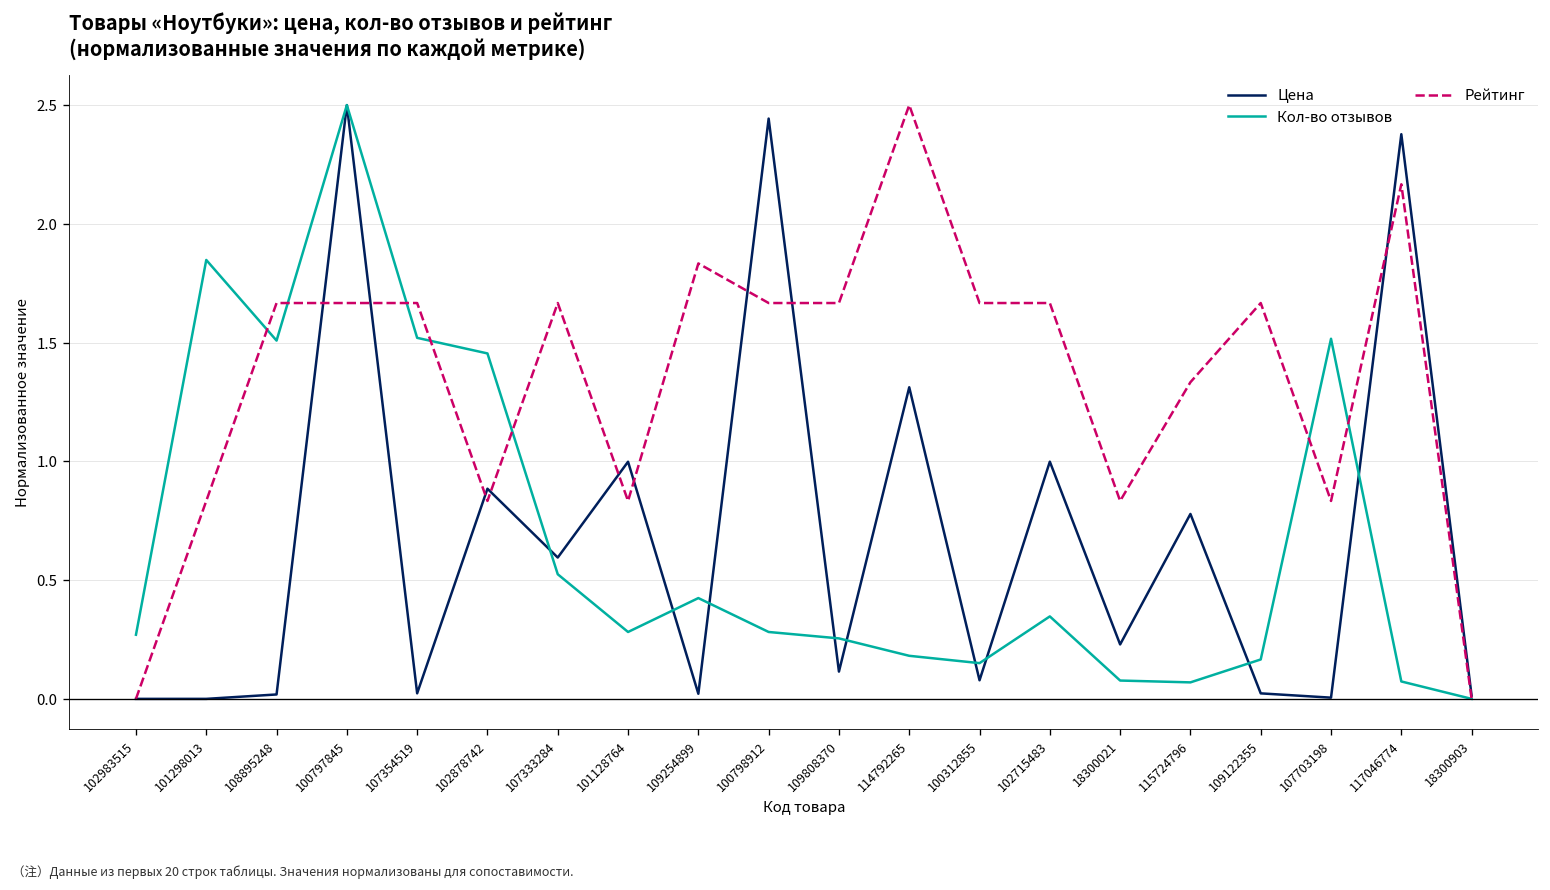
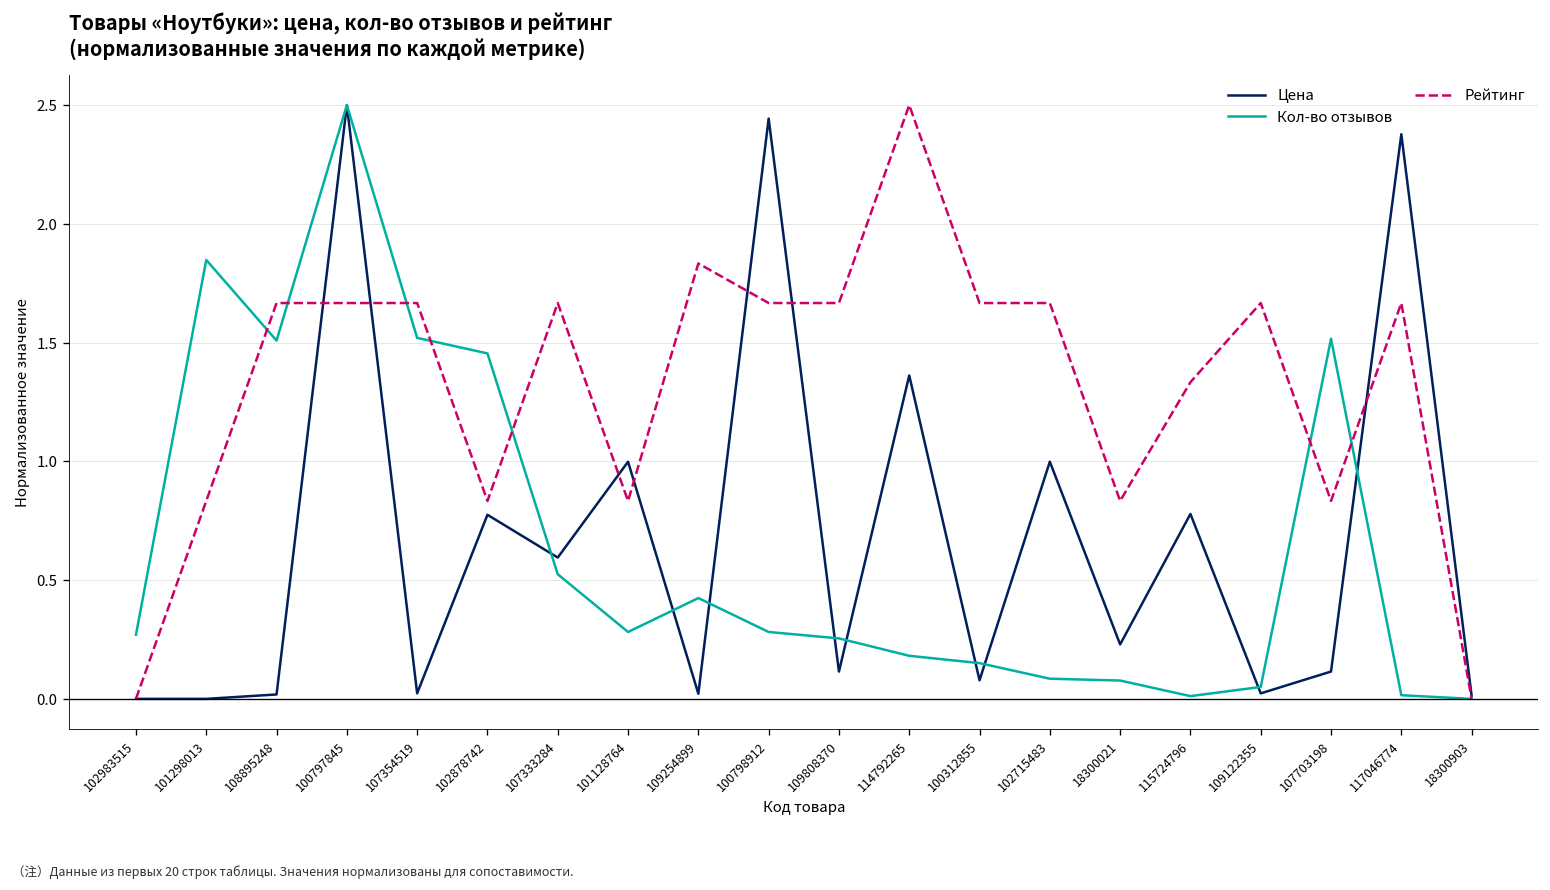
  {
    "Цена": {
      "101298013": 0.00,
      "108895248": 0.02,
      "107354519": 0.02,
-     "102878742": 0.88,
+     "102878742": 0.78,
      "107333284": 0.59,
      "101128764": 1.00,
      "109254899": 0.02,
      "100798912": 2.44,
      "109808370": 0.11,
-     "114792265": 1.31,
+     "114792265": 1.36,
      "100312855": 0.08,
      "102715483": 1.00,
      "18300021": 0.23,
      "115724796": 0.78,
      "109122355": 0.02,
-     "107703198": 0.01,
+     "107703198": 0.12,
      "117046774": 2.38,
      "18300903": 0.01
    },
    "Кол-во отзывов": {
      "102983515": 0.27,
      "101298013": 1.85,
      "108895248": 1.51,
      "107354519": 1.52,
      "102878742": 1.45,
      "107333284": 0.52,
      "101128764": 0.28,
      "109254899": 0.42,
      "100798912": 0.28,
      "109808370": 0.25,
      "114792265": 0.18,
      "100312855": 0.15,
-     "102715483": 0.35,
+     "102715483": 0.08,
      "18300021": 0.08,
-     "115724796": 0.07,
-     "109122355": 0.17,
+     "115724796": 0.01,
+     "109122355": 0.05,
      "107703198": 1.52,
-     "117046774": 0.07
+     "117046774": 0.02
    },
    "Рейтинг": {
      "101298013": 0.83,
      "108895248": 1.67,
      "100797845": 1.67,
      "107354519": 1.67,
      "102878742": 0.83,
      "107333284": 1.67,
      "101128764": 0.83,
      "109254899": 1.83,
      "100798912": 1.67,
      "109808370": 1.67,
      "114792265": 2.50,
      "100312855": 1.67,
      "102715483": 1.67,
      "18300021": 0.83,
      "115724796": 1.33,
      "109122355": 1.67,
      "107703198": 0.83,
-     "117046774": 2.17
+     "117046774": 1.67
    }
  }
